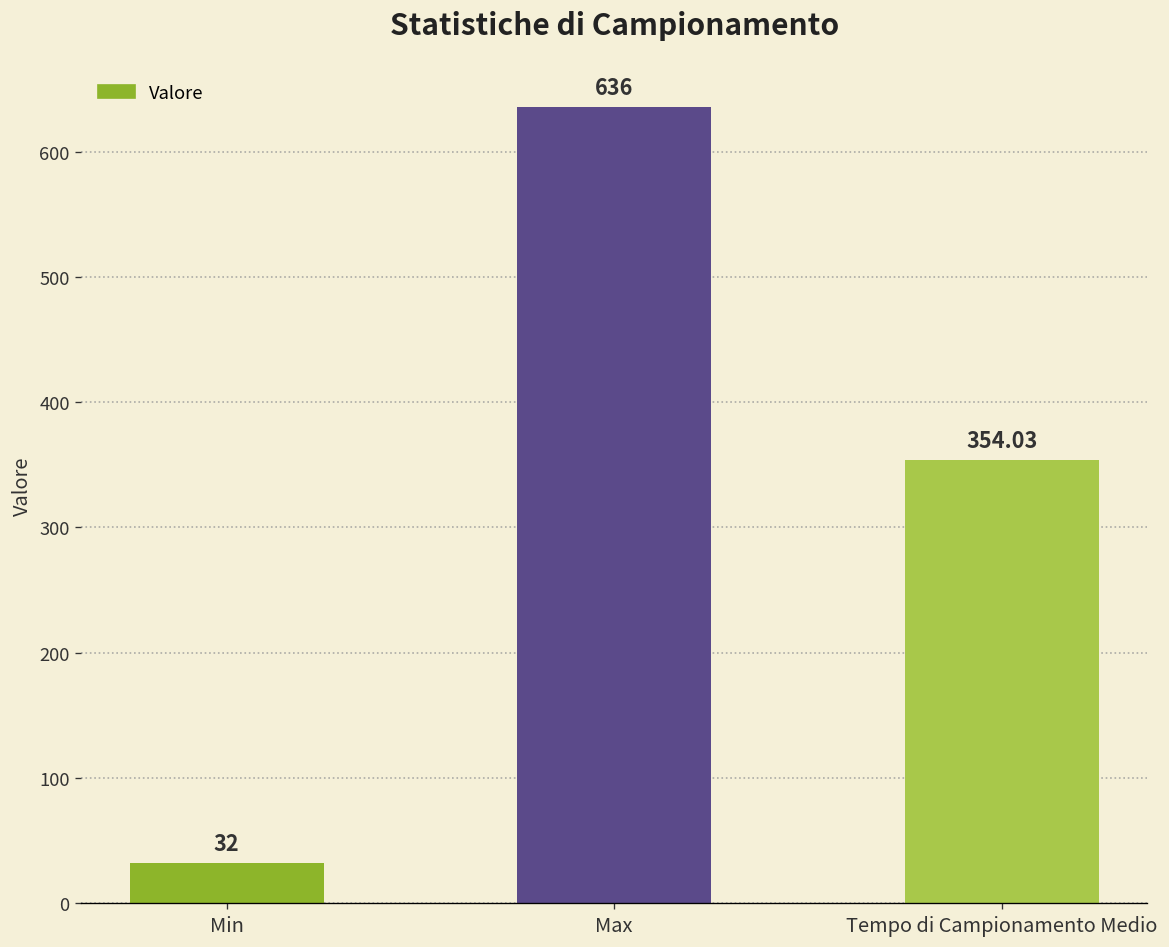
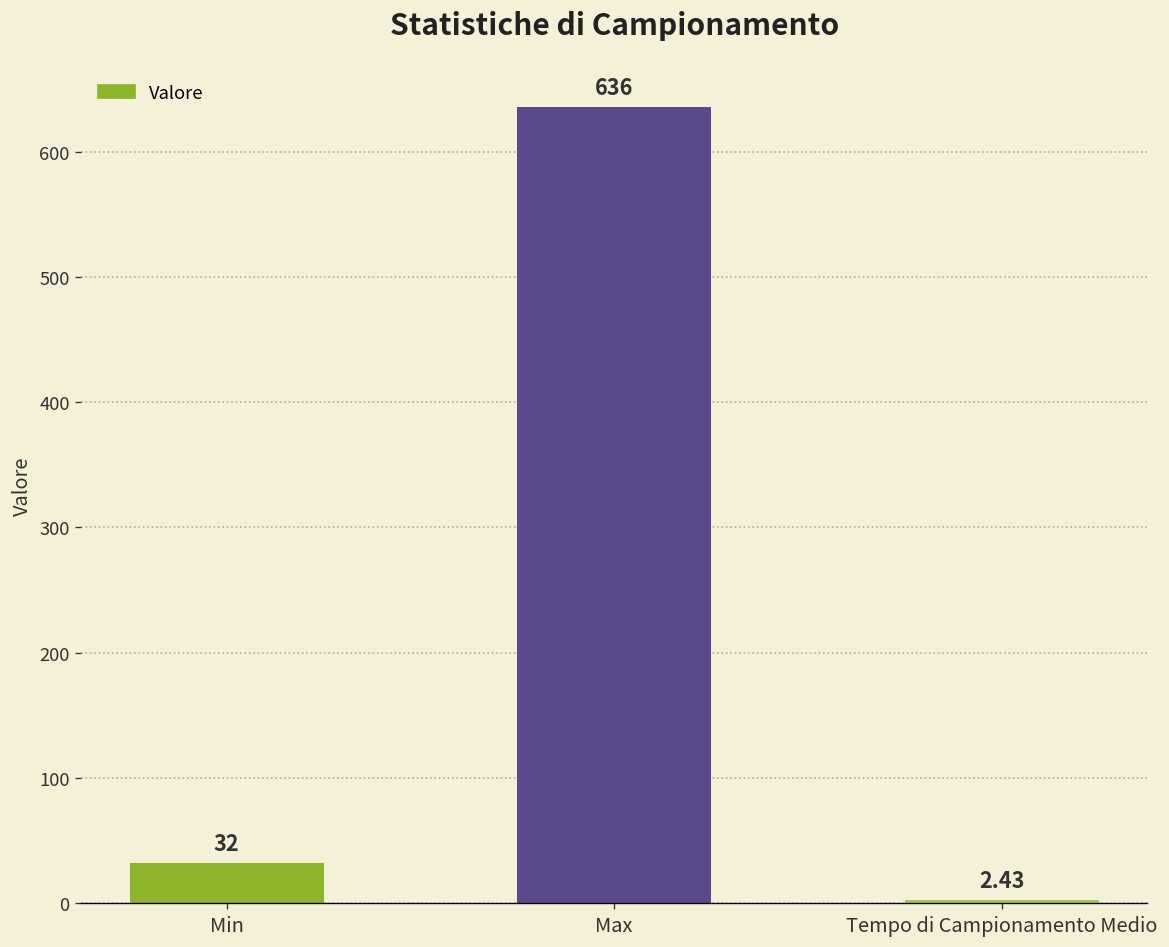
  {
    "Min": 32,
    "Max": 636,
-   "Tempo di Campionamento Medio": 354.03
+   "Tempo di Campionamento Medio": 2.43
  }
